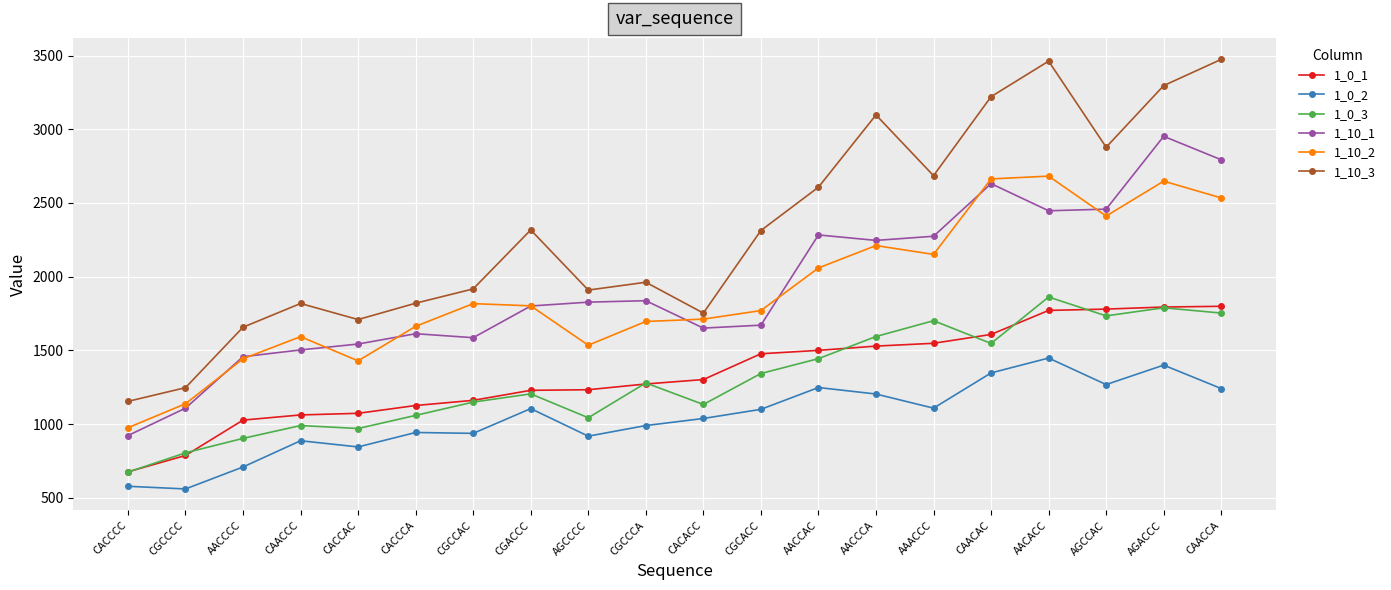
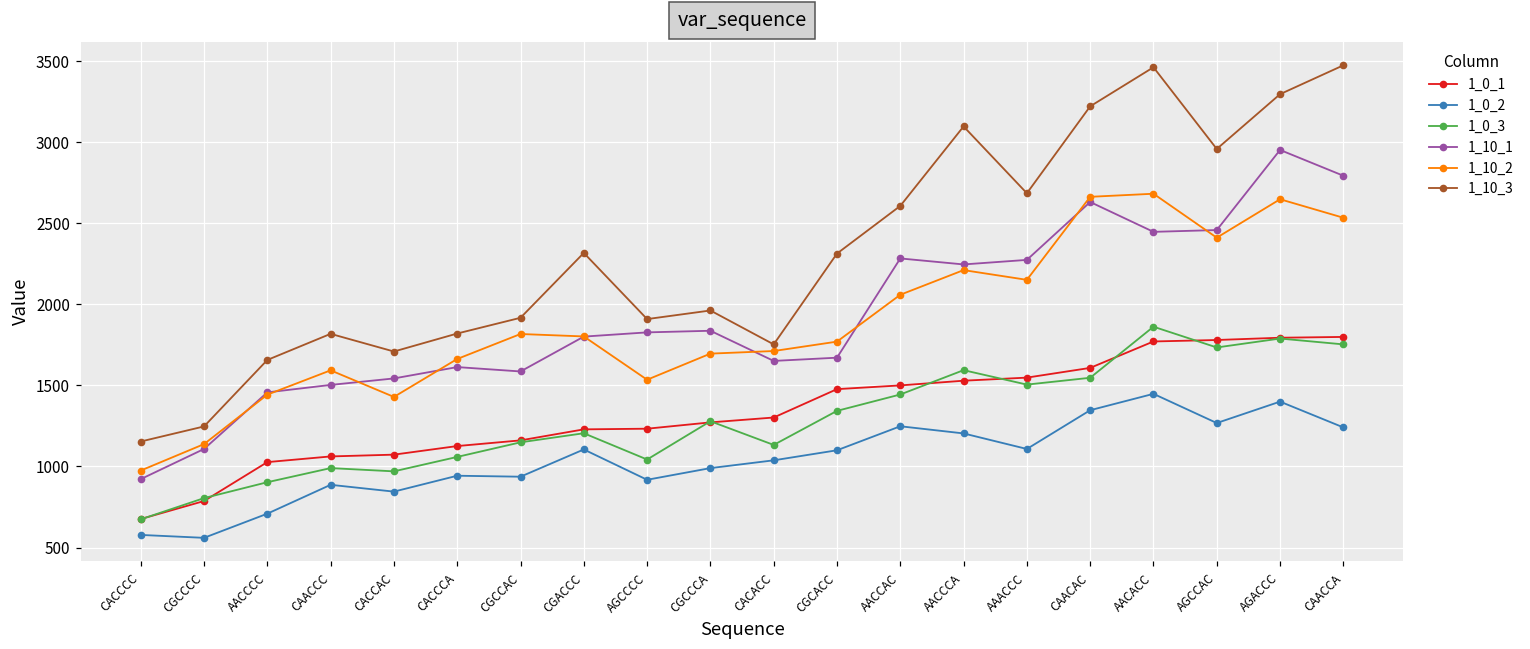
  {
    "1_0_1": {
      "CGCCCC": 790,
      "AACCCC": 1030,
      "CAACCC": 1060,
      "CACCAC": 1070,
      "CACCCA": 1130,
      "CGACCC": 1230,
      "AGCCCC": 1230,
      "CACACC": 1300,
      "CGCACC": 1480,
      "AACCAC": 1500,
      "AACCCA": 1530,
      "AAACCC": 1550,
      "CAACAC": 1610,
      "AACACC": 1770,
      "AGCCAC": 1780,
      "CAACCA": 1800
    },
    "1_0_2": {
      "CACCCC": 580,
      "CGCCCC": 560,
      "AACCCC": 710,
      "CAACCC": 890,
      "CACCAC": 850,
      "CACCCA": 940,
      "CGCCAC": 940,
      "CGACCC": 1110,
      "AGCCCC": 920,
      "CGCCCA": 990,
      "CACACC": 1040,
      "CGCACC": 1100,
      "AACCAC": 1250,
      "AACCCA": 1200,
      "AAACCC": 1110,
      "CAACAC": 1350,
      "AACACC": 1450,
      "AGCCAC": 1270,
      "AGACCC": 1400,
      "CAACCA": 1240
    },
    "1_0_3": {
      "CGCCCC": 810,
      "AACCCC": 900,
      "CAACCC": 990,
      "CACCAC": 970,
      "CACCCA": 1060,
      "CGACCC": 1210,
      "AGCCCC": 1040,
      "CACACC": 1130,
      "CGCACC": 1340,
      "AACCAC": 1440,
      "AACCCA": 1590,
-     "AAACCC": 1700,
+     "AAACCC": 1510,
      "CAACAC": 1550,
      "AACACC": 1860,
      "AGCCAC": 1730,
      "CAACCA": 1750
    },
    "1_10_1": {
      "CACCCC": 920,
      "CGCCCC": 1110,
      "CAACCC": 1500,
      "CACCAC": 1540,
      "CACCCA": 1610,
      "CGCCAC": 1590,
      "AGCCCC": 1830,
      "CGCCCA": 1840,
      "CACACC": 1650,
      "CGCACC": 1670,
      "AACCAC": 2280,
      "AACCCA": 2250,
      "AAACCC": 2270,
      "CAACAC": 2630,
      "AACACC": 2450,
      "AGCCAC": 2460,
      "AGACCC": 2950,
      "CAACCA": 2790
    },
    "1_10_2": {
      "CACCCC": 980,
      "CGCCCC": 1140,
      "CAACCC": 1590,
      "CACCAC": 1430,
      "CACCCA": 1660,
      "CGCCAC": 1820,
      "AGCCCC": 1540,
      "CGCCCA": 1700,
      "CACACC": 1710,
      "CGCACC": 1770,
      "AACCAC": 2060,
      "AACCCA": 2210,
      "AAACCC": 2150,
      "CAACAC": 2660,
      "AACACC": 2680,
      "AGCCAC": 2410,
      "AGACCC": 2650,
      "CAACCA": 2530
    },
    "1_10_3": {
      "CACCCC": 1150,
      "CGCCCC": 1250,
      "AACCCC": 1660,
      "CAACCC": 1820,
      "CACCAC": 1710,
      "CACCCA": 1820,
      "CGCCAC": 1920,
      "CGACCC": 2320,
      "AGCCCC": 1910,
      "CGCCCA": 1960,
      "CACACC": 1750,
      "CGCACC": 2310,
      "AACCAC": 2610,
      "AACCCA": 3100,
      "AAACCC": 2690,
      "CAACAC": 3220,
      "AACACC": 3460,
-     "AGCCAC": 2880,
+     "AGCCAC": 2960,
      "AGACCC": 3300,
      "CAACCA": 3470
    }
  }
